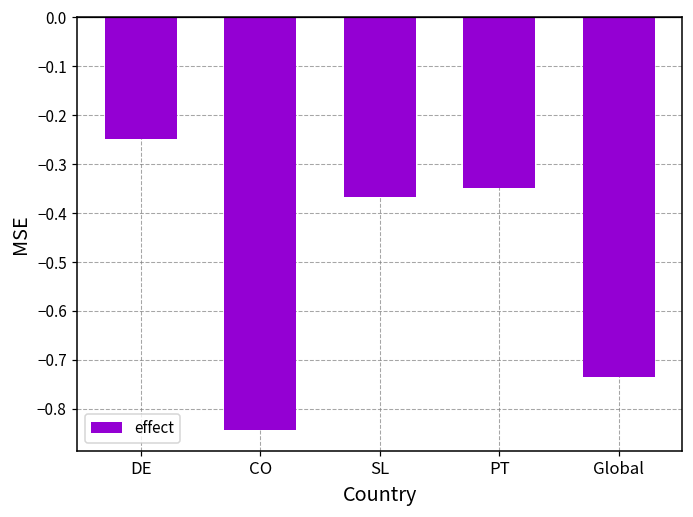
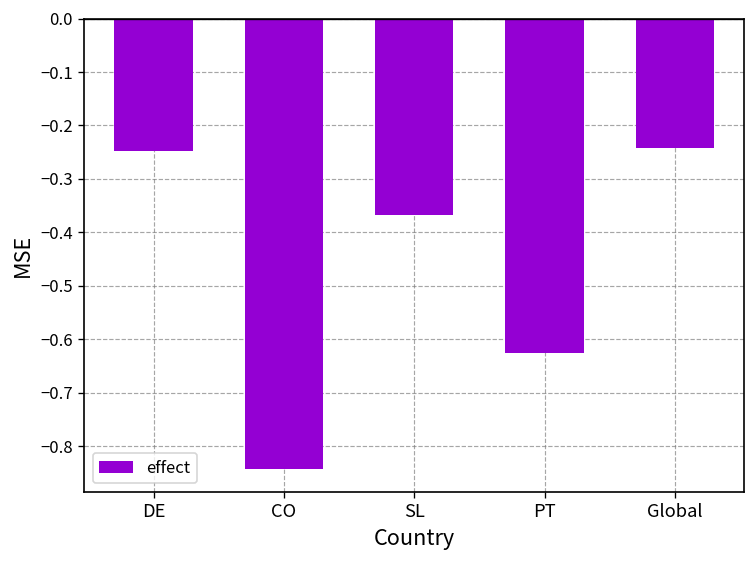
  {
    "DE": -0.25,
    "CO": -0.84,
    "SL": -0.37,
-   "PT": -0.35,
-   "Global": -0.73
+   "PT": -0.63,
+   "Global": -0.24
  }
